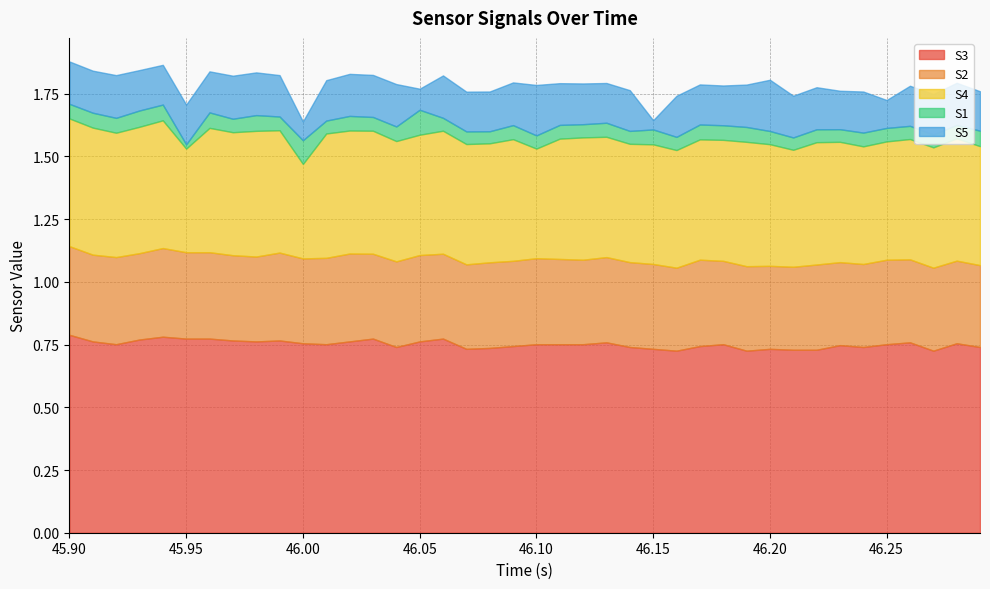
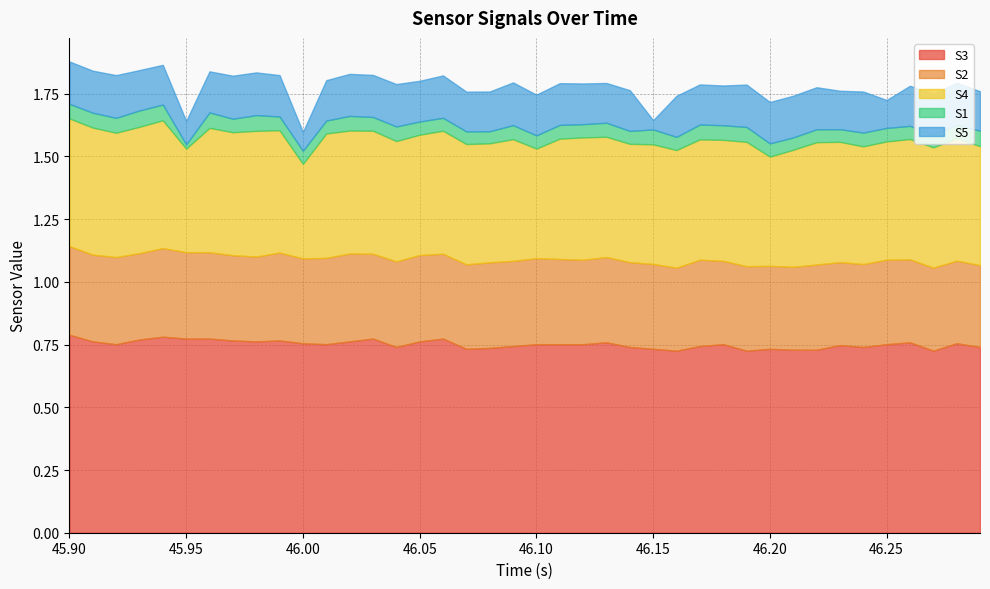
  {
    "S4": {
      "45.90": 0.51,
      "45.95": 0.41,
      "46.00": 0.38,
      "46.05": 0.48,
      "46.10": 0.44,
      "46.15": 0.48,
-     "46.20": 0.48,
+     "46.20": 0.44,
      "46.25": 0.47
    },
    "S1": {
      "45.90": 0.06,
      "45.95": 0.02,
-     "46.00": 0.09,
-     "46.05": 0.10,
+     "46.00": 0.05,
+     "46.05": 0.05,
      "46.10": 0.05,
      "46.15": 0.06,
      "46.20": 0.05,
      "46.25": 0.05
    },
    "S5": {
      "45.90": 0.17,
-     "45.95": 0.16,
+     "45.95": 0.09,
      "46.00": 0.07,
-     "46.05": 0.08,
-     "46.10": 0.20,
+     "46.05": 0.16,
+     "46.10": 0.16,
      "46.15": 0.04,
-     "46.20": 0.20,
+     "46.20": 0.17,
      "46.25": 0.11
    }
  }
